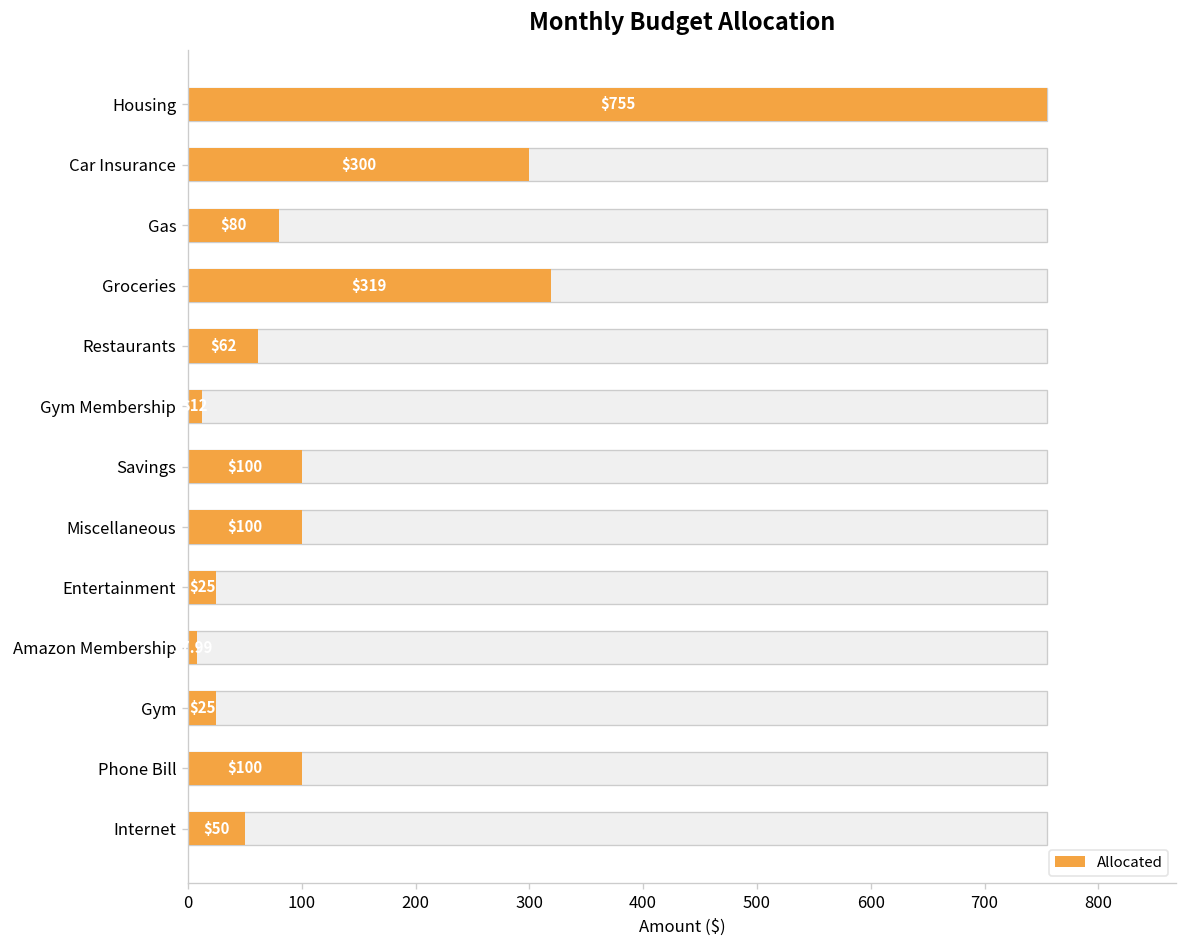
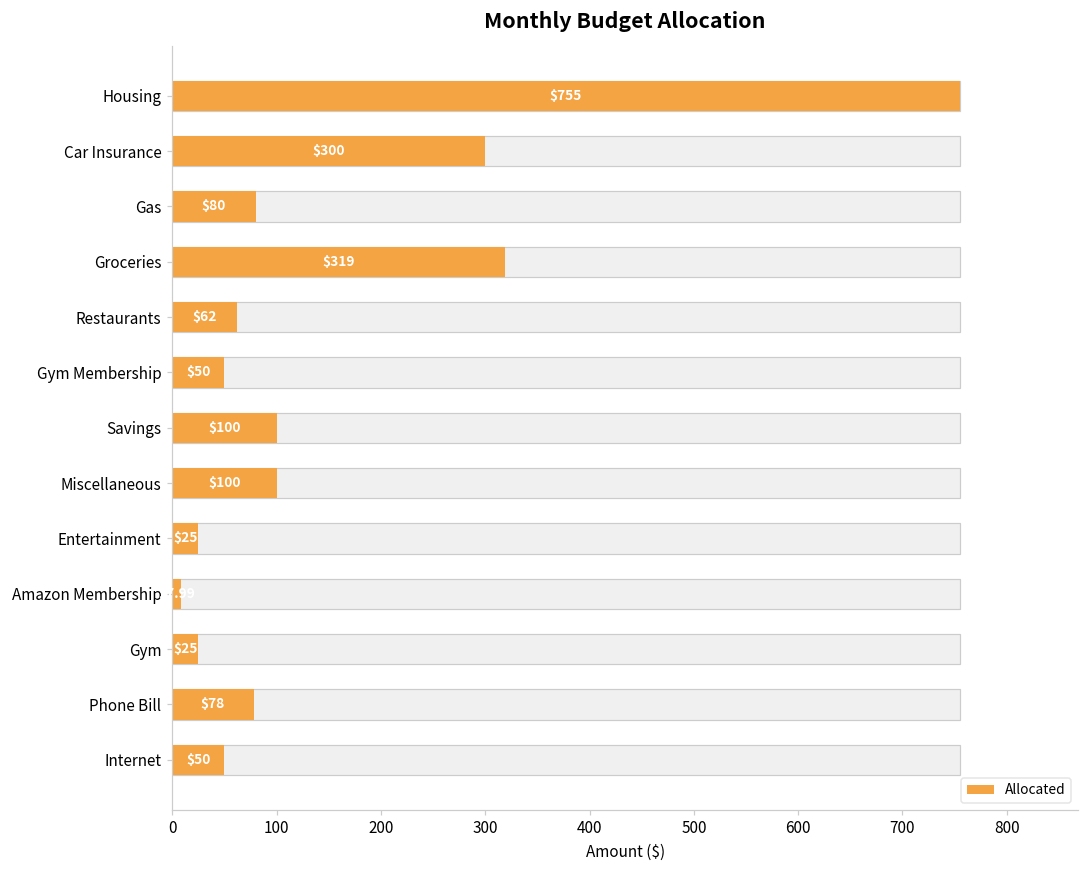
  {
    "Allocated": {
      "Housing": "$755",
-     "Gym Membership": "10",
-     "Phone Bill": "$100"
+     "Gym Membership": "50",
+     "Phone Bill": "$78"
    }
  }
